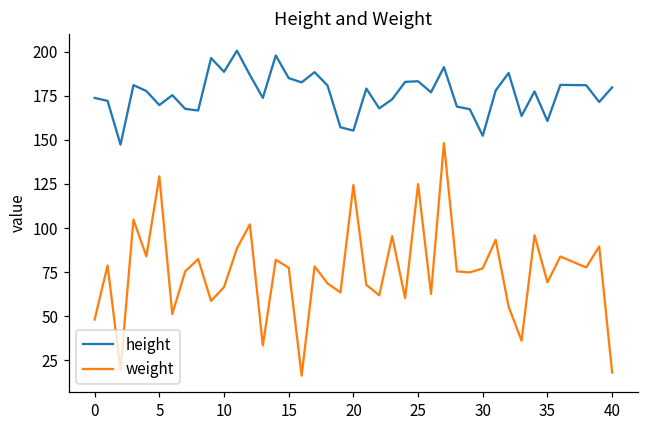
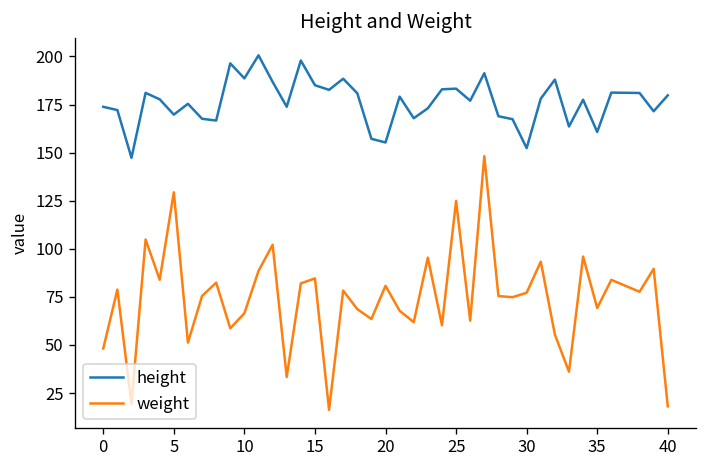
  {
    "height": {
      "0": 174,
      "5": 170,
      "10": 189,
      "15": 185,
      "20": 155,
      "25": 183,
      "30": 152,
      "35": 161,
      "40": 180
    },
    "weight": {
      "0": 48,
      "5": 129,
      "10": 67,
-     "15": 78,
-     "20": 124,
+     "15": 85,
+     "20": 81,
      "25": 125,
      "30": 77,
      "35": 69,
      "40": 18
    }
  }
